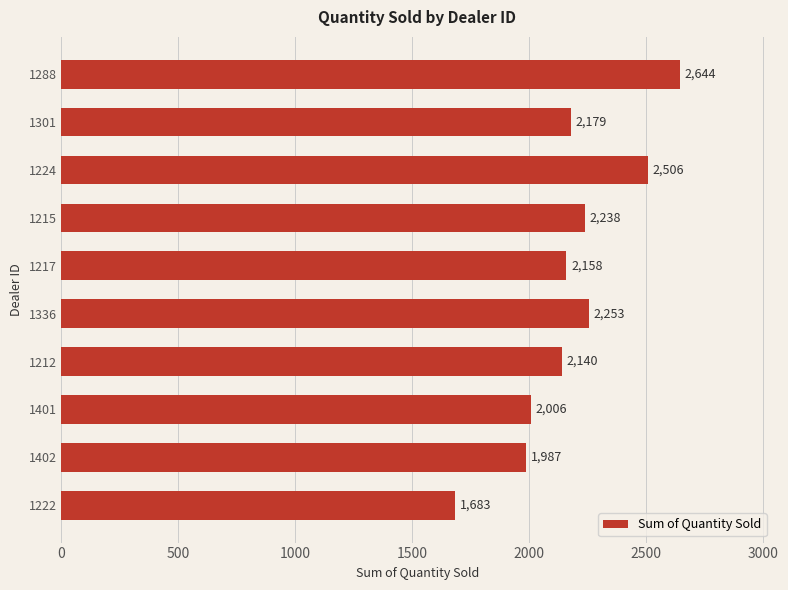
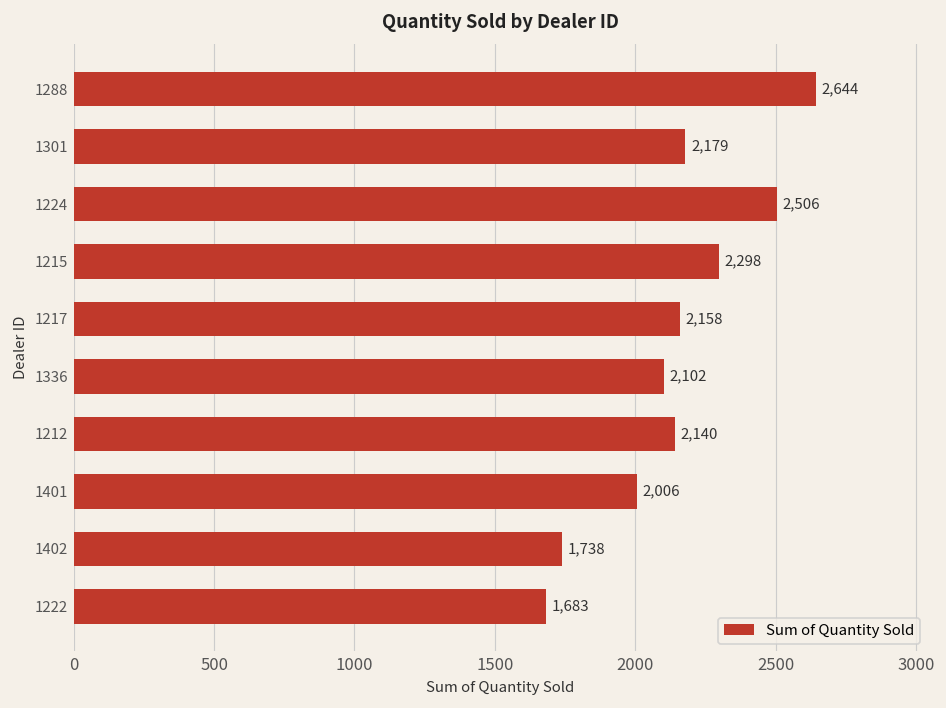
  {
    "1288": "2,644",
    "1301": "2,179",
    "1224": "2,506",
-   "1215": "2,238",
+   "1215": "2,298",
    "1217": "2,158",
-   "1336": "2,253",
+   "1336": "2,102",
    "1212": "2,140",
    "1401": "2,006",
-   "1402": "1,987",
+   "1402": "1,738",
    "1222": "1,683"
  }
